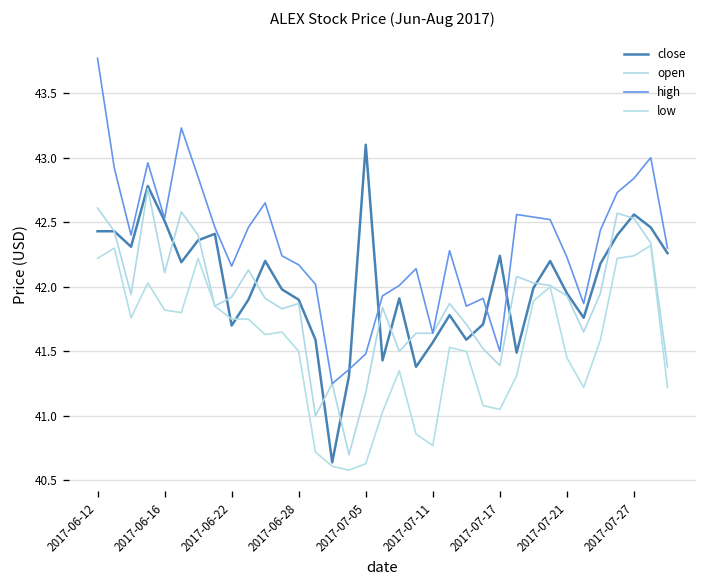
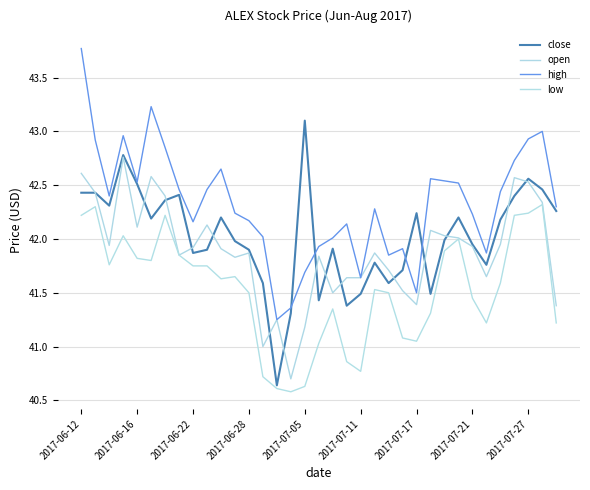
  {
    "close": {
      "2017-06-12": 42.43,
-     "2017-06-22": 41.70,
+     "2017-06-22": 41.87,
      "2017-06-28": 41.90,
      "2017-07-05": 43.10,
-     "2017-07-11": 41.57,
+     "2017-07-11": 41.49,
      "2017-07-17": 42.24,
      "2017-07-27": 42.56
    },
    "high": {
      "2017-06-12": 43.77,
      "2017-06-22": 42.16,
      "2017-06-28": 42.17,
-     "2017-07-05": 41.48,
+     "2017-07-05": 41.69,
      "2017-07-17": 41.50,
      "2017-07-21": 42.23,
-     "2017-07-27": 42.84
+     "2017-07-27": 42.93
    }
  }
